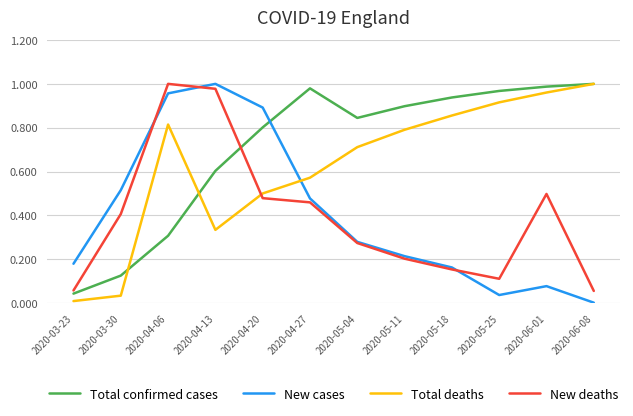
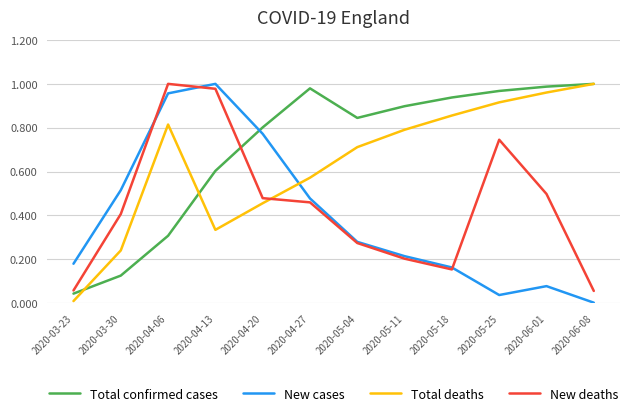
  {
    "Total confirmed cases": {
      "2020-03-23": 0.04,
      "2020-03-30": 0.13,
      "2020-04-06": 0.31,
      "2020-04-13": 0.60,
      "2020-04-20": 0.80,
      "2020-04-27": 0.98,
      "2020-05-04": 0.84,
      "2020-05-11": 0.90,
      "2020-05-18": 0.94,
      "2020-05-25": 0.97,
      "2020-06-01": 0.99
    },
    "New cases": {
      "2020-03-23": 0.18,
      "2020-03-30": 0.52,
      "2020-04-06": 0.96,
      "2020-04-13": 1.00,
-     "2020-04-20": 0.89,
+     "2020-04-20": 0.77,
      "2020-04-27": 0.48,
      "2020-05-25": 0.04,
      "2020-06-01": 0.08,
      "2020-06-08": 0.00
    },
    "Total deaths": {
      "2020-03-23": 0.01,
-     "2020-03-30": 0.03,
+     "2020-03-30": 0.24,
      "2020-04-06": 0.81,
      "2020-04-13": 0.33,
-     "2020-04-20": 0.50,
+     "2020-04-20": 0.46,
      "2020-04-27": 0.57,
      "2020-05-04": 0.71,
      "2020-05-11": 0.79,
      "2020-05-18": 0.86,
      "2020-05-25": 0.92,
      "2020-06-01": 0.96
    },
    "New deaths": {
      "2020-03-23": 0.06,
      "2020-03-30": 0.41,
      "2020-04-06": 1.00,
      "2020-04-13": 0.98,
      "2020-04-20": 0.48,
      "2020-04-27": 0.46,
-     "2020-05-25": 0.11,
+     "2020-05-25": 0.75,
      "2020-06-01": 0.50,
      "2020-06-08": 0.06
    }
  }
